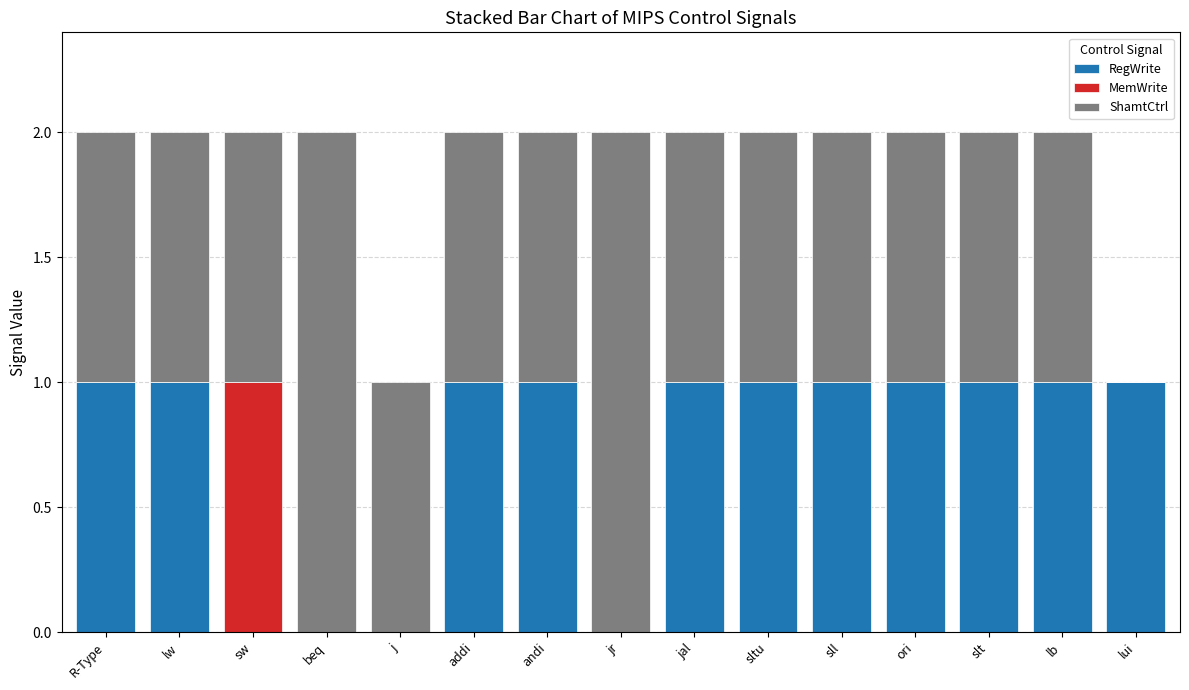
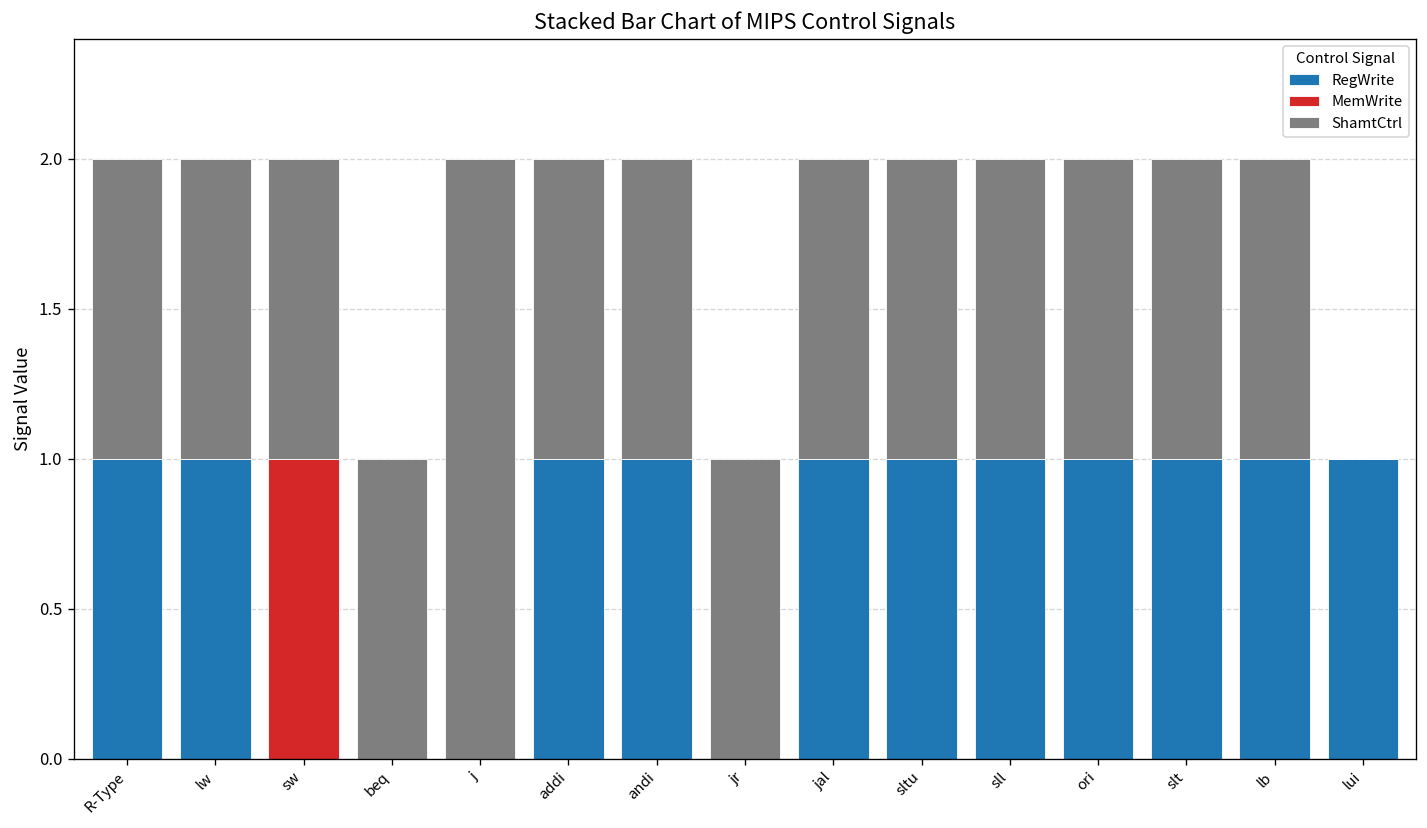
  {
    "RegWrite": {
      "R-Type": 1,
      "lw": 1,
      "sw": 0,
      "beq": 0,
      "j": 0,
      "addi": 1,
      "andi": 1,
      "jr": 0,
      "jal": 1,
      "sltu": 1,
      "sll": 1,
      "ori": 1,
      "slt": 1,
      "lb": 1,
      "lui": 1
    },
    "ShamtCtrl": {
-     "beq": 2,
-     "j": 1,
-     "jr": 2
+     "beq": 1,
+     "j": 2,
+     "jr": 1
    }
  }
